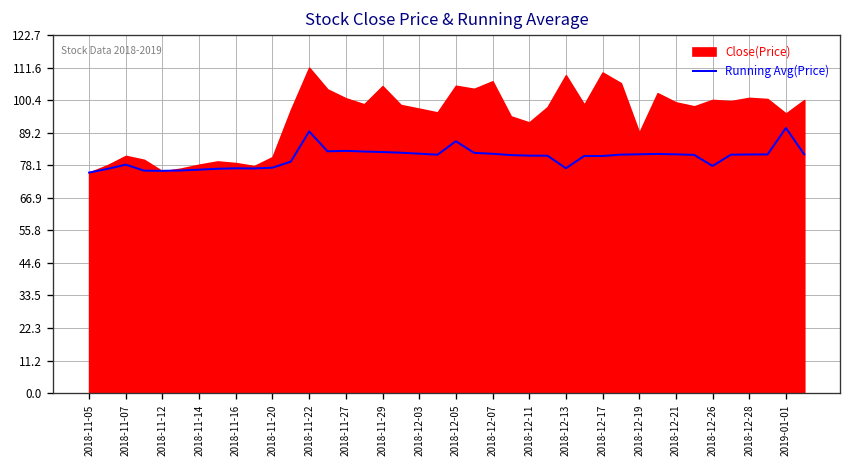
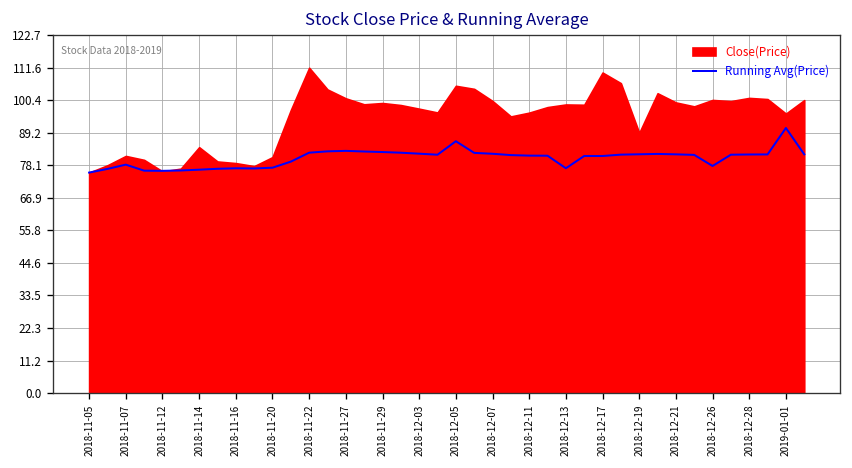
  {
    "Running Avg(Price)": {
      "2018-11-07": 78,
      "2018-11-14": 77,
      "2018-11-16": 77,
      "2018-11-20": 77,
-     "2018-11-22": 90,
+     "2018-11-22": 82,
      "2018-11-27": 83,
      "2018-11-29": 83,
      "2018-12-03": 82,
      "2018-12-05": 86,
      "2018-12-07": 82,
      "2018-12-11": 81,
      "2018-12-13": 77,
      "2018-12-17": 81,
      "2018-12-19": 82,
      "2018-12-21": 82,
      "2018-12-26": 78,
      "2018-12-28": 82,
      "2019-01-01": 91
    },
    "Close(Price)": {
      "2018-11-07": 81,
-     "2018-11-14": 78,
+     "2018-11-14": 84,
      "2018-11-16": 79,
      "2018-11-20": 81,
      "2018-11-22": 112,
      "2018-11-27": 101,
-     "2018-11-29": 105,
+     "2018-11-29": 99,
      "2018-12-03": 98,
      "2018-12-05": 105,
-     "2018-12-07": 107,
-     "2018-12-11": 93,
-     "2018-12-13": 109,
+     "2018-12-07": 100,
+     "2018-12-11": 96,
+     "2018-12-13": 99,
      "2018-12-17": 110,
      "2018-12-19": 89,
      "2018-12-21": 100,
      "2018-12-26": 101,
      "2018-12-28": 101,
      "2019-01-01": 96
    }
  }
